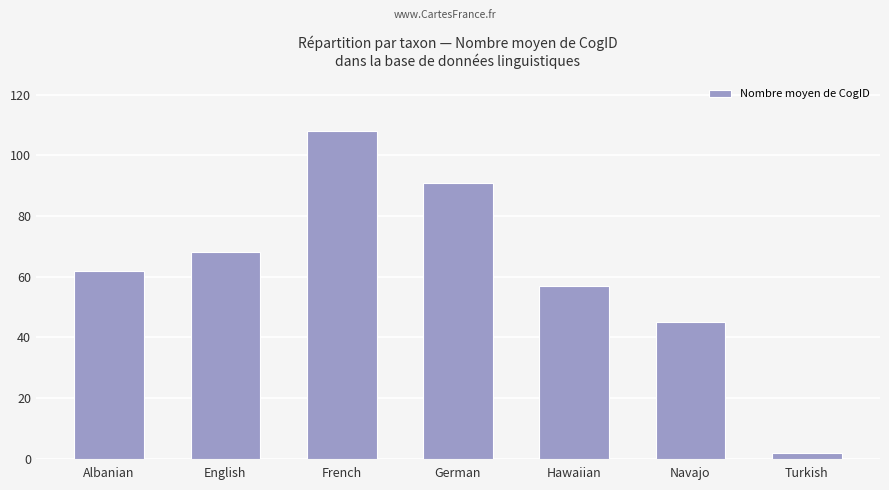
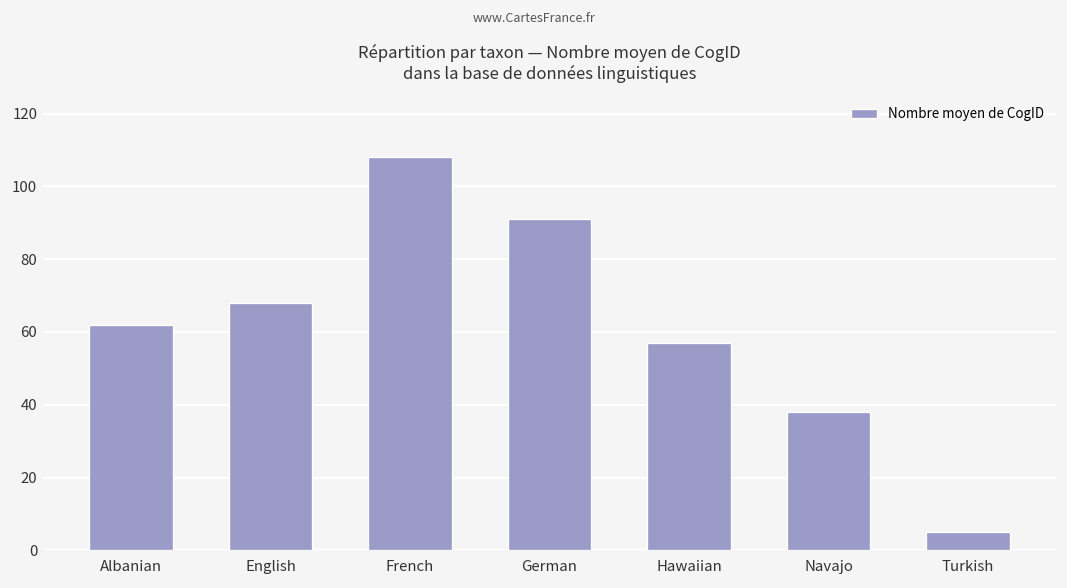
  {
    "Albanian": 62,
    "English": 68,
    "French": 108,
    "German": 91,
    "Hawaiian": 57,
-   "Navajo": 45,
-   "Turkish": 2
+   "Navajo": 38,
+   "Turkish": 5
  }
